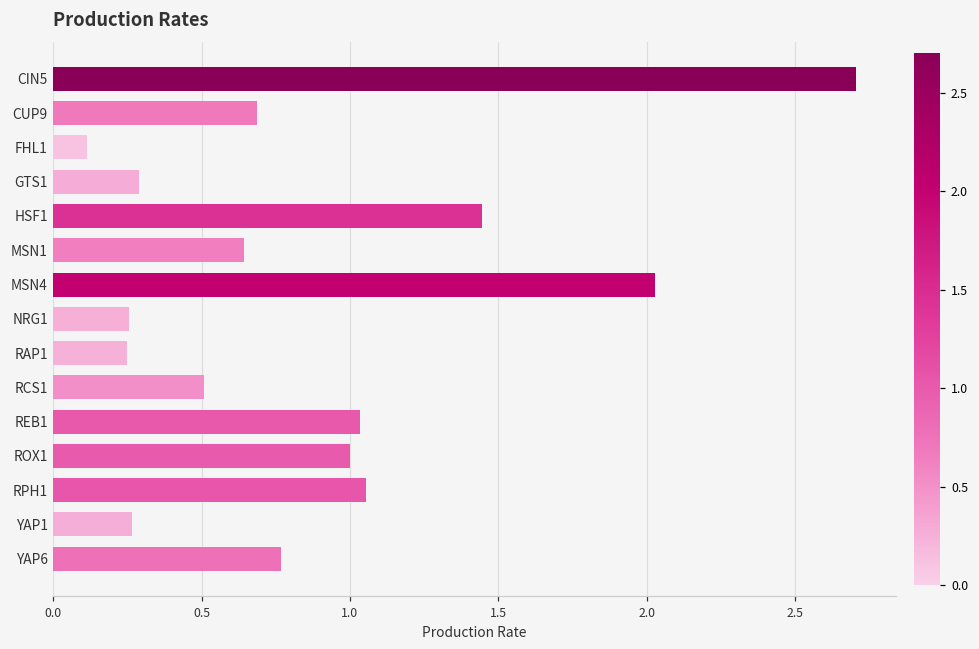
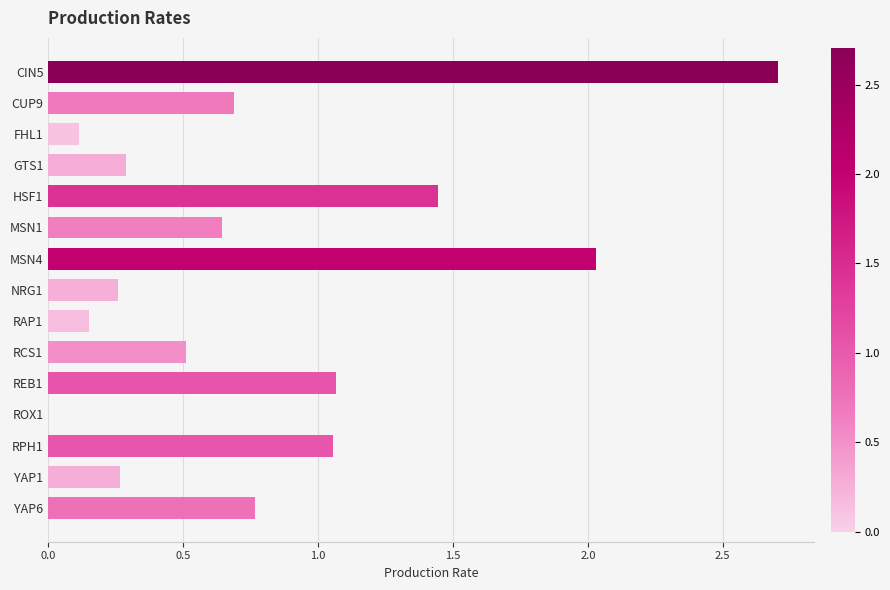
  {
    "CIN5": 2.70,
    "CUP9": 0.69,
    "FHL1": 0.11,
    "GTS1": 0.29,
    "HSF1": 1.44,
    "MSN1": 0.64,
    "MSN4": 2.03,
    "NRG1": 0.26,
-   "RAP1": 0.25,
+   "RAP1": 0.15,
    "RCS1": 0.51,
-   "REB1": 1.03,
-   "ROX1": 1,
+   "REB1": 1.07,
+   "ROX1": 0,
    "RPH1": 1.06,
    "YAP1": 0.27,
    "YAP6": 0.77
  }
